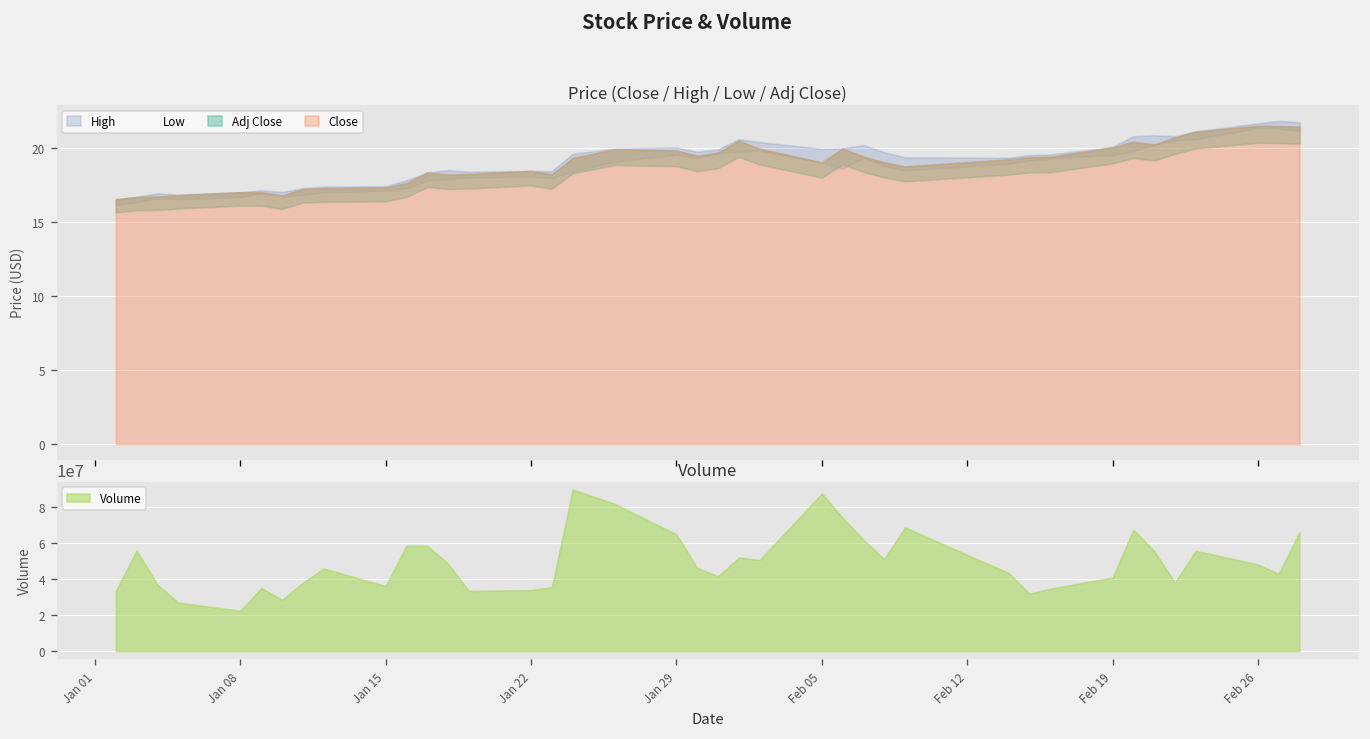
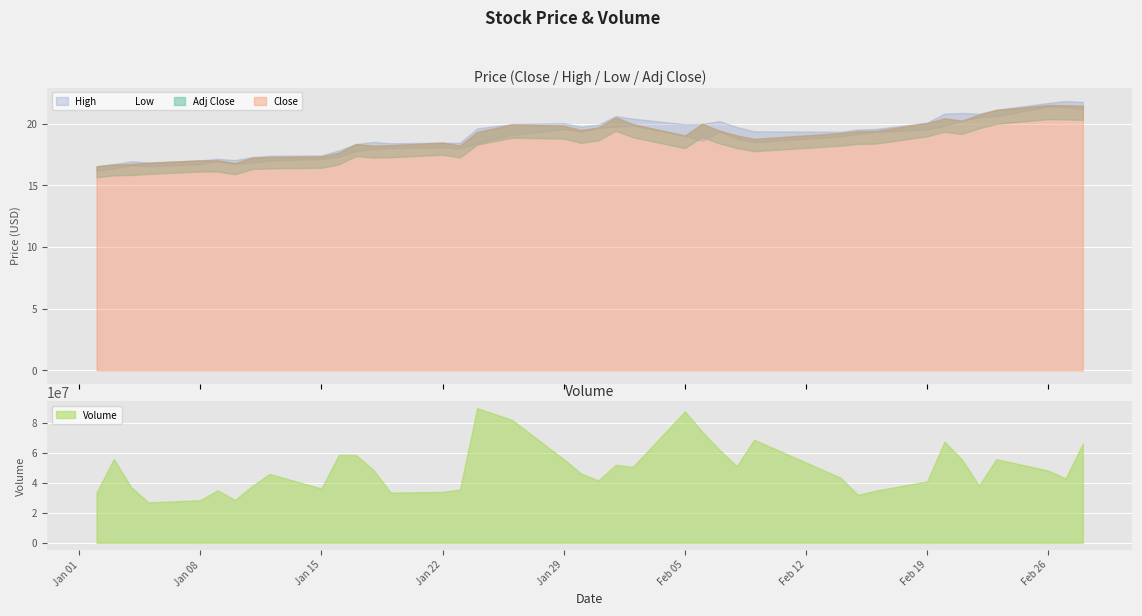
  {
    "Volume": {
-     "Jan 08": 22000000,
+     "Jan 08": 28000000,
      "Jan 15": 36000000,
      "Jan 22": 34000000,
-     "Jan 29": 65000000,
+     "Jan 29": 56000000,
      "Feb 05": 88000000,
      "Feb 19": 41000000,
      "Feb 26": 48000000
    }
  }
